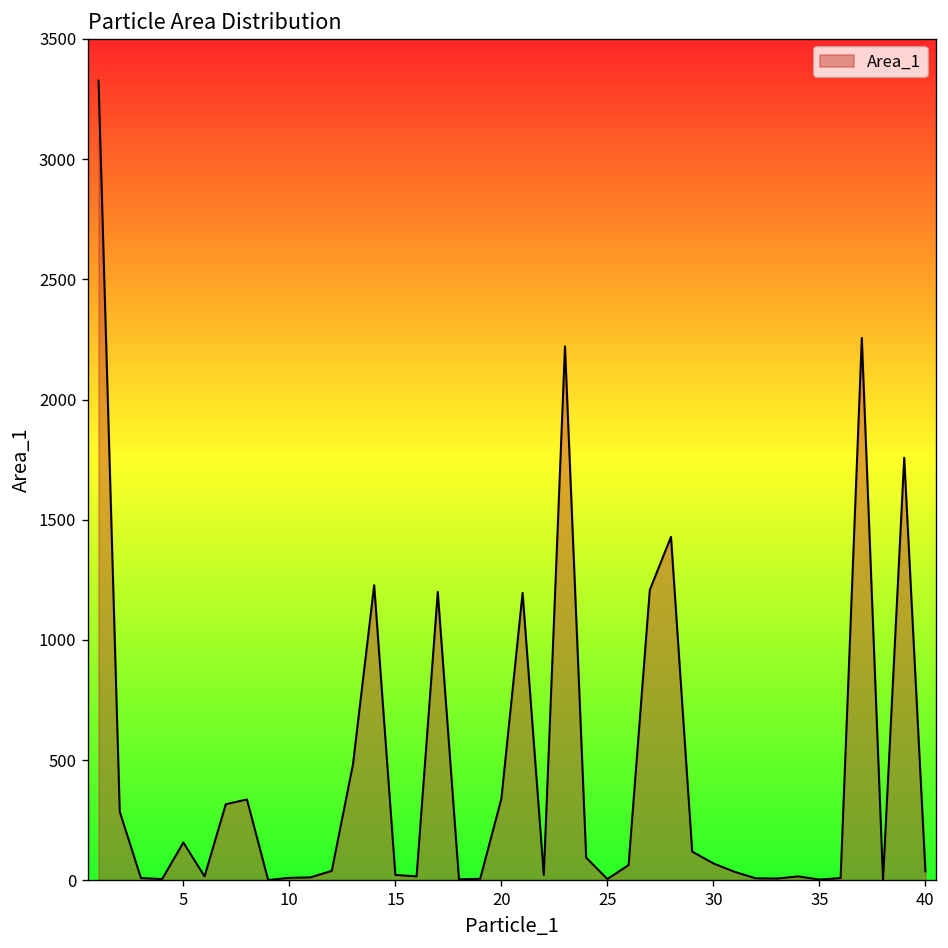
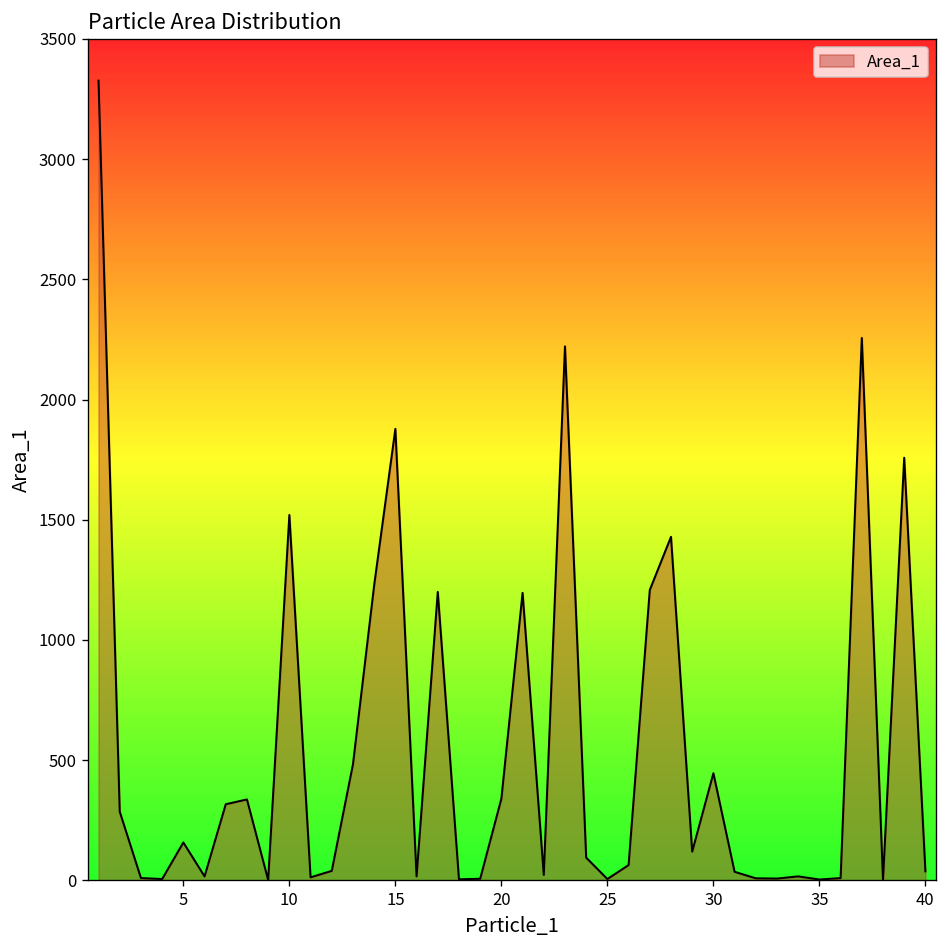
  {
    "5": 160,
-   "10": 10,
-   "15": 20,
+   "10": 1520,
+   "15": 1880,
    "20": 340,
    "25": 10,
-   "30": 70,
+   "30": 450,
    "35": 0,
    "40": 40
  }
